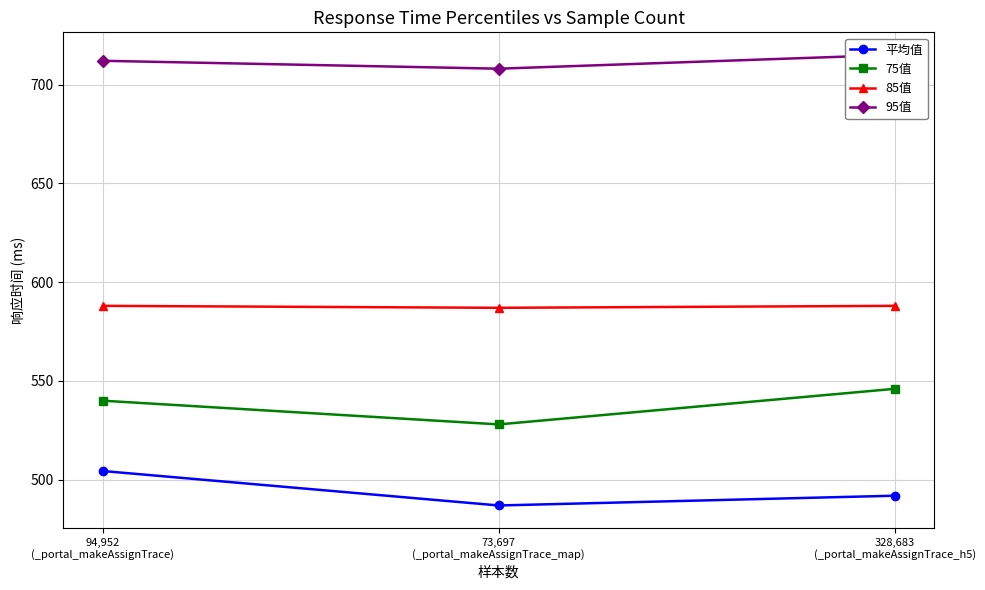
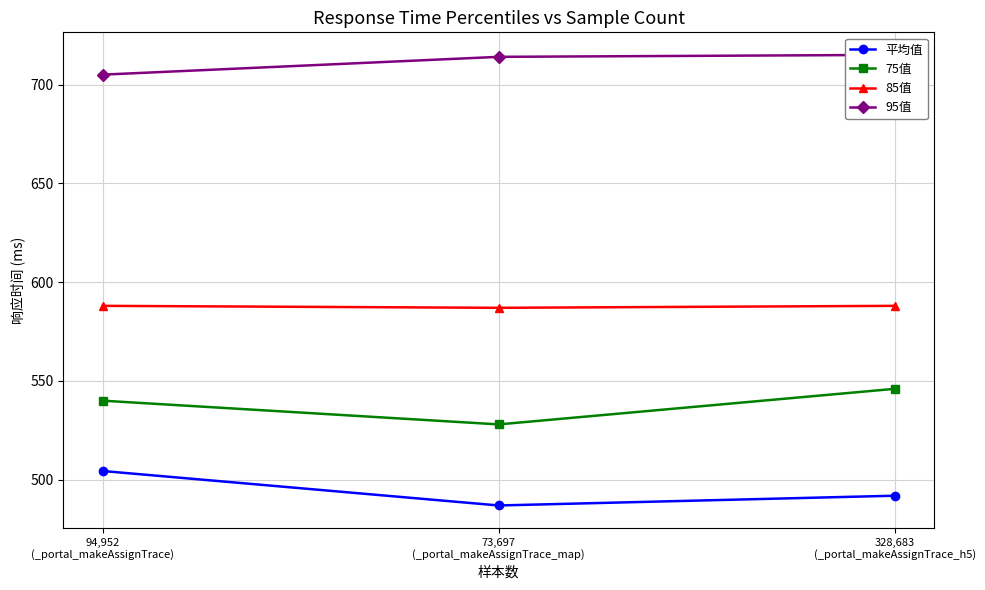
  {
    "平均值": {
      "94,952 (_portal_makeAssignTrace)": 504,
      "73,697 (_portal_makeAssignTrace_map)": 487,
      "328,683 (_portal_makeAssignTrace_h5)": 492
    },
    "75值": {
      "94,952 (_portal_makeAssignTrace)": 540,
      "73,697 (_portal_makeAssignTrace_map)": 528,
      "328,683 (_portal_makeAssignTrace_h5)": 546
    },
    "85值": {
      "94,952 (_portal_makeAssignTrace)": 588,
      "73,697 (_portal_makeAssignTrace_map)": 587,
      "328,683 (_portal_makeAssignTrace_h5)": 588
    },
    "95值": {
-     "94,952 (_portal_makeAssignTrace)": 712,
-     "73,697 (_portal_makeAssignTrace_map)": 708
+     "94,952 (_portal_makeAssignTrace)": 705,
+     "73,697 (_portal_makeAssignTrace_map)": 714
    }
  }
